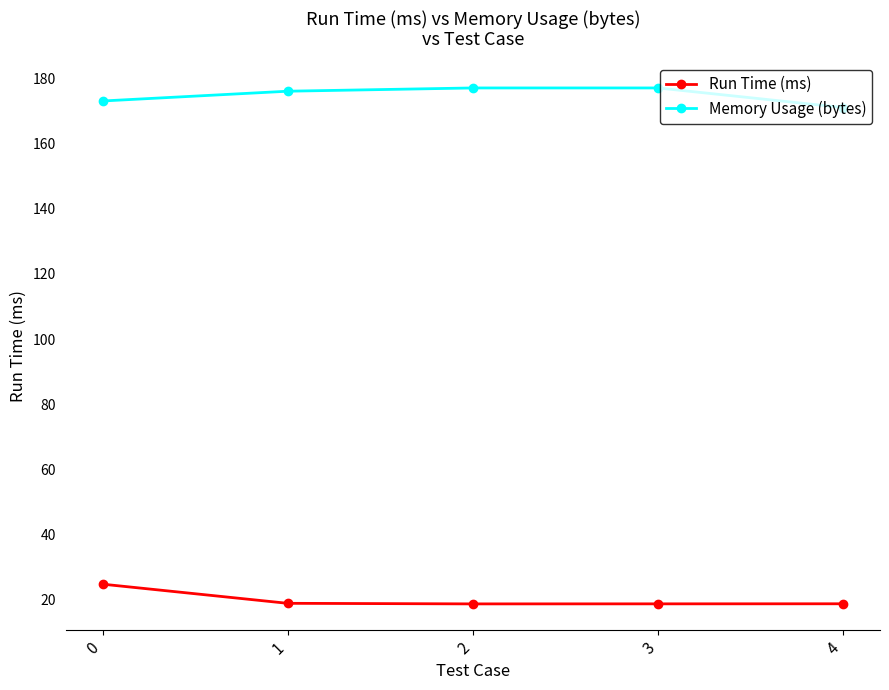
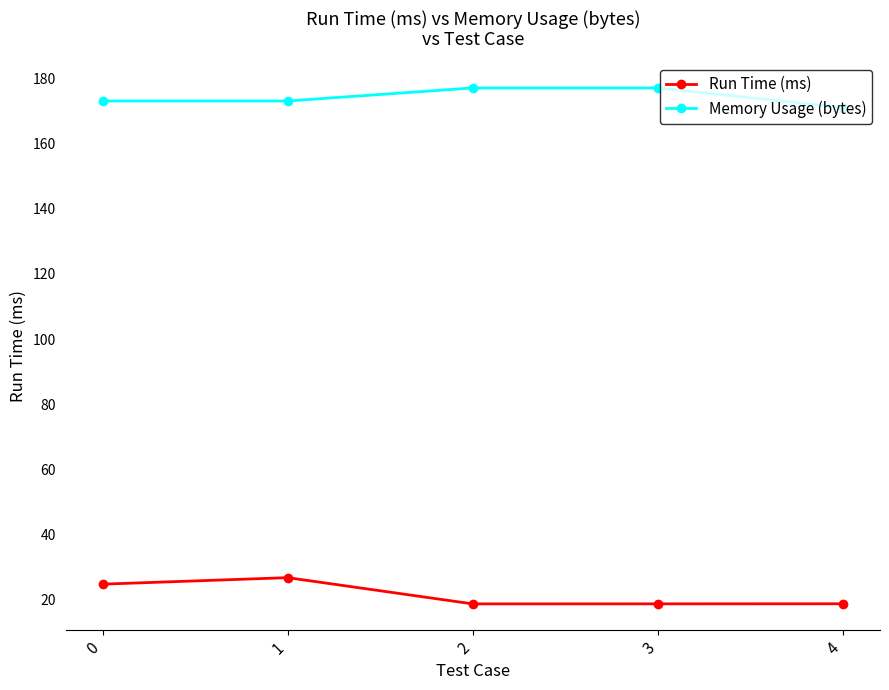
  {
    "Run Time (ms)": {
      "0": 25,
-     "1": 19,
+     "1": 27,
      "2": 19,
      "3": 19,
      "4": 19
    },
    "Memory Usage (bytes)": {
      "0": 173,
-     "1": 176,
+     "1": 173,
      "2": 177,
      "3": 177
    }
  }
